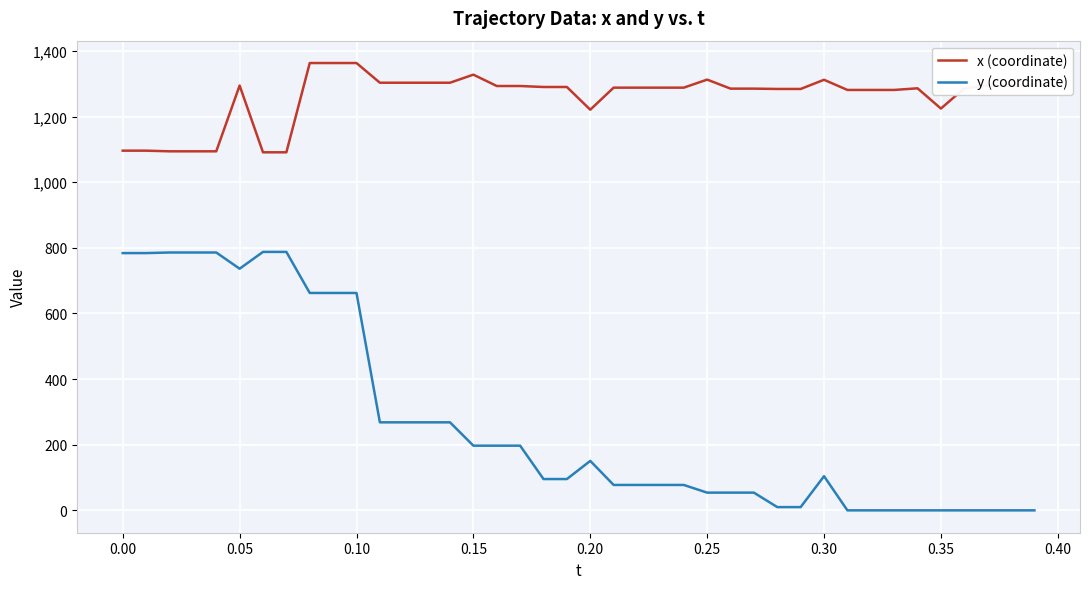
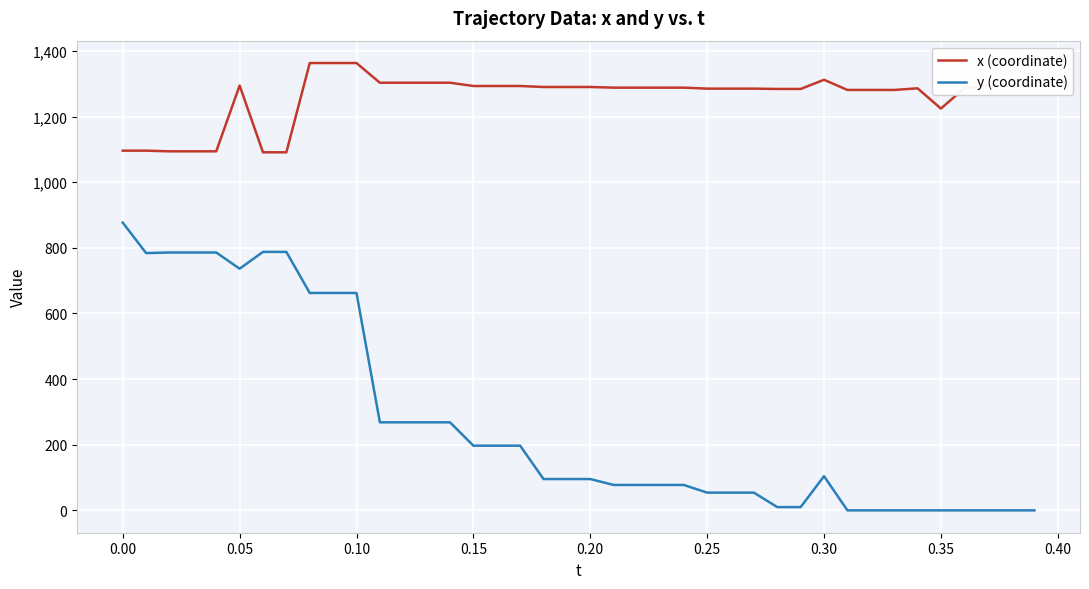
  {
    "x (coordinate)": {
      "0.00": "1,100",
      "0.05": "1,290",
      "0.10": "1,360",
-     "0.15": "1,330",
-     "0.20": "1,220",
-     "0.25": "1,310",
+     "0.15": "1,290",
+     "0.20": "1,290",
+     "0.25": "1,290",
      "0.30": "1,310",
      "0.35": "1,220"
    },
    "y (coordinate)": {
-     "0.00": "780",
+     "0.00": "880",
      "0.05": "740",
      "0.10": "660",
      "0.15": "200",
-     "0.20": "150",
+     "0.20": "100",
      "0.25": "50",
      "0.30": "100",
      "0.35": "0"
    }
  }
